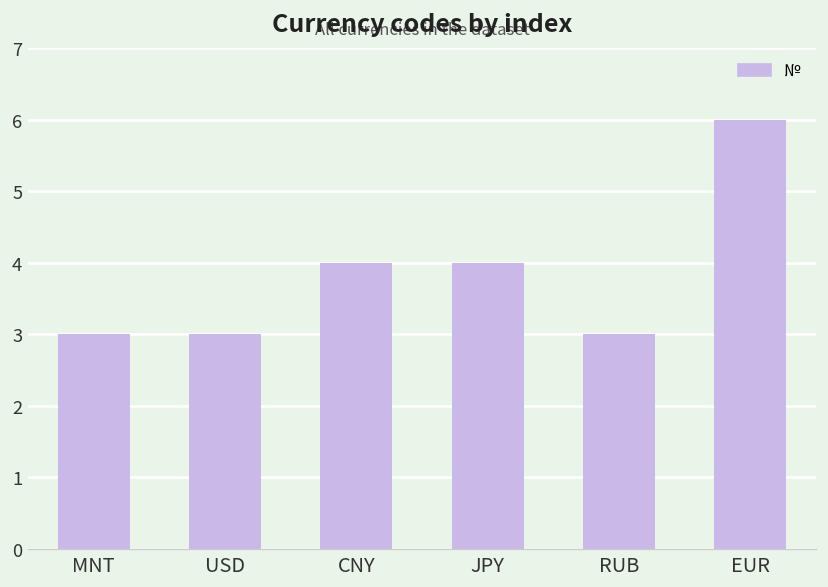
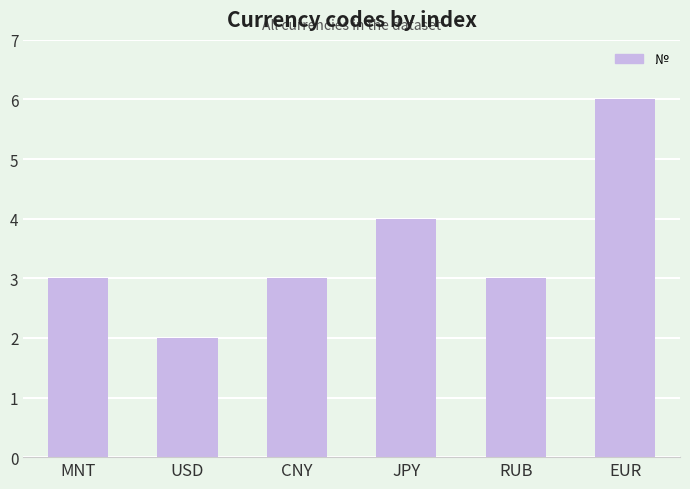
  {
    "MNT": 3,
-   "USD": 3,
-   "CNY": 4,
+   "USD": 2,
+   "CNY": 3,
    "JPY": 4,
    "RUB": 3,
    "EUR": 6
  }
